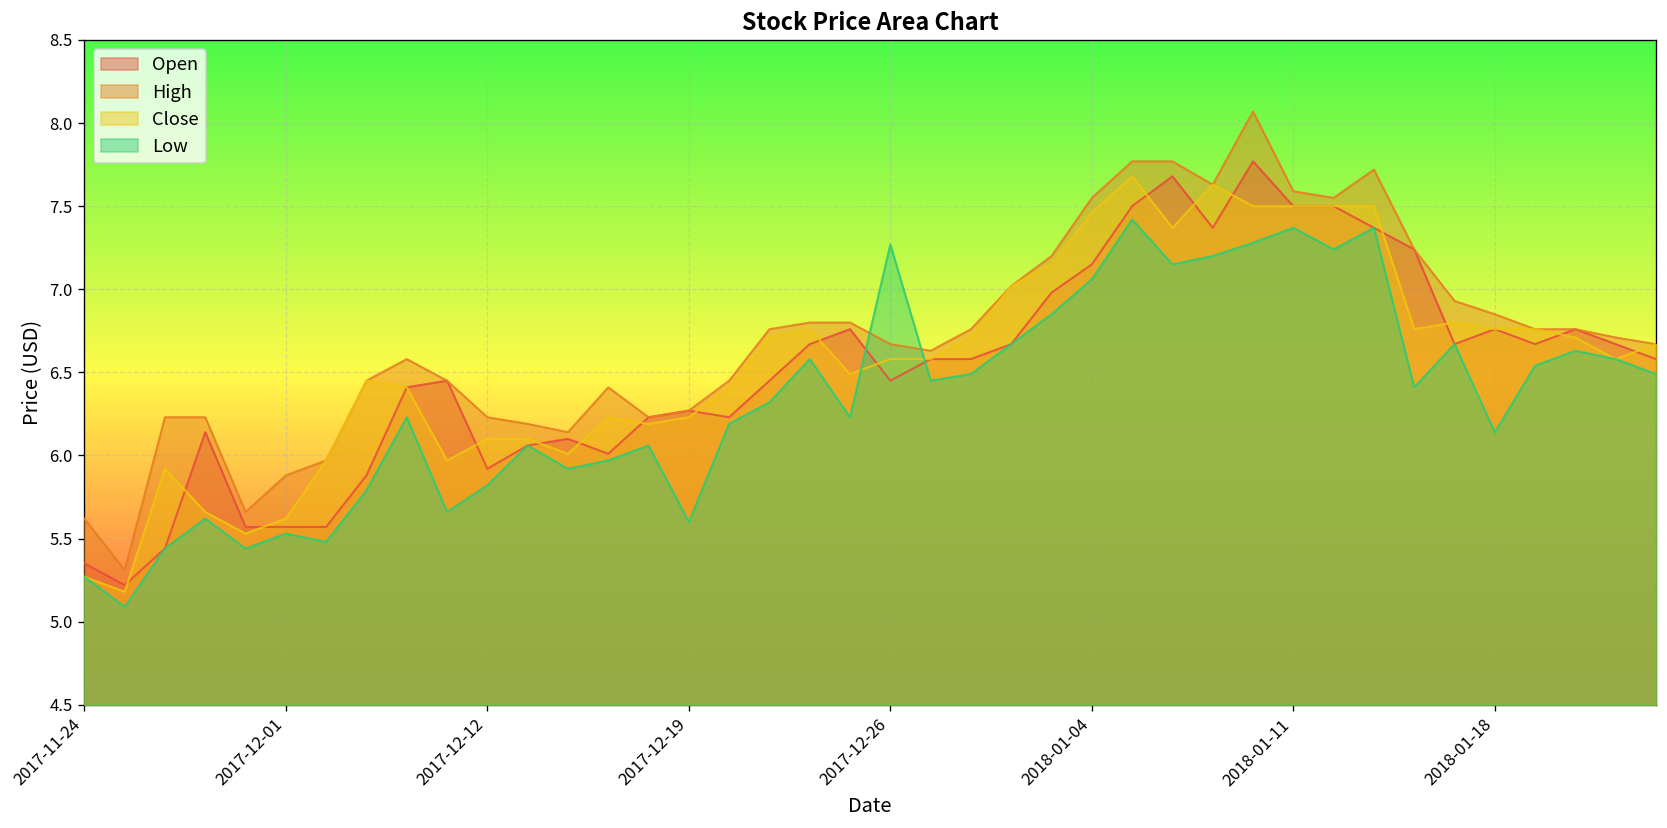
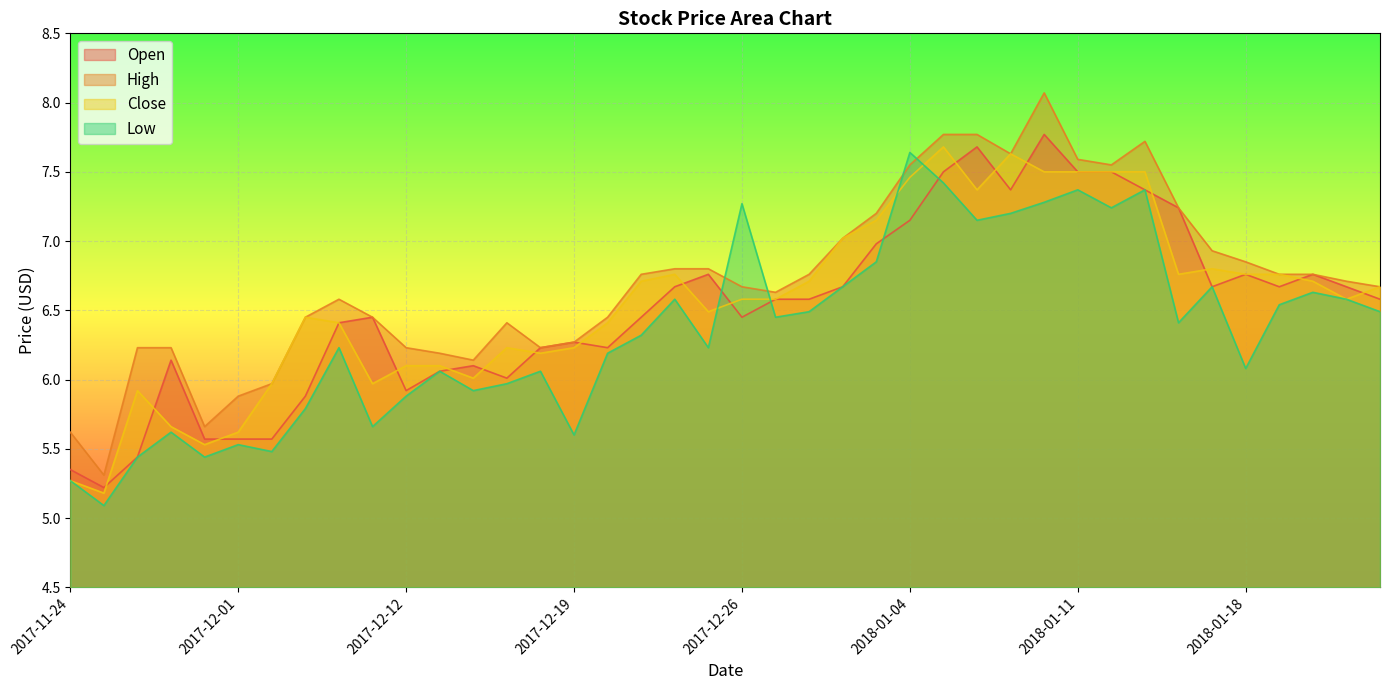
  {
    "Low": {
      "2017-12-01": 5.53,
-     "2017-12-12": 5.82,
+     "2017-12-12": 5.88,
      "2017-12-19": 5.60,
      "2017-12-26": 7.27,
-     "2018-01-04": 7.06,
+     "2018-01-04": 7.64,
      "2018-01-11": 7.37,
-     "2018-01-18": 6.14
+     "2018-01-18": 6.08
    }
  }
